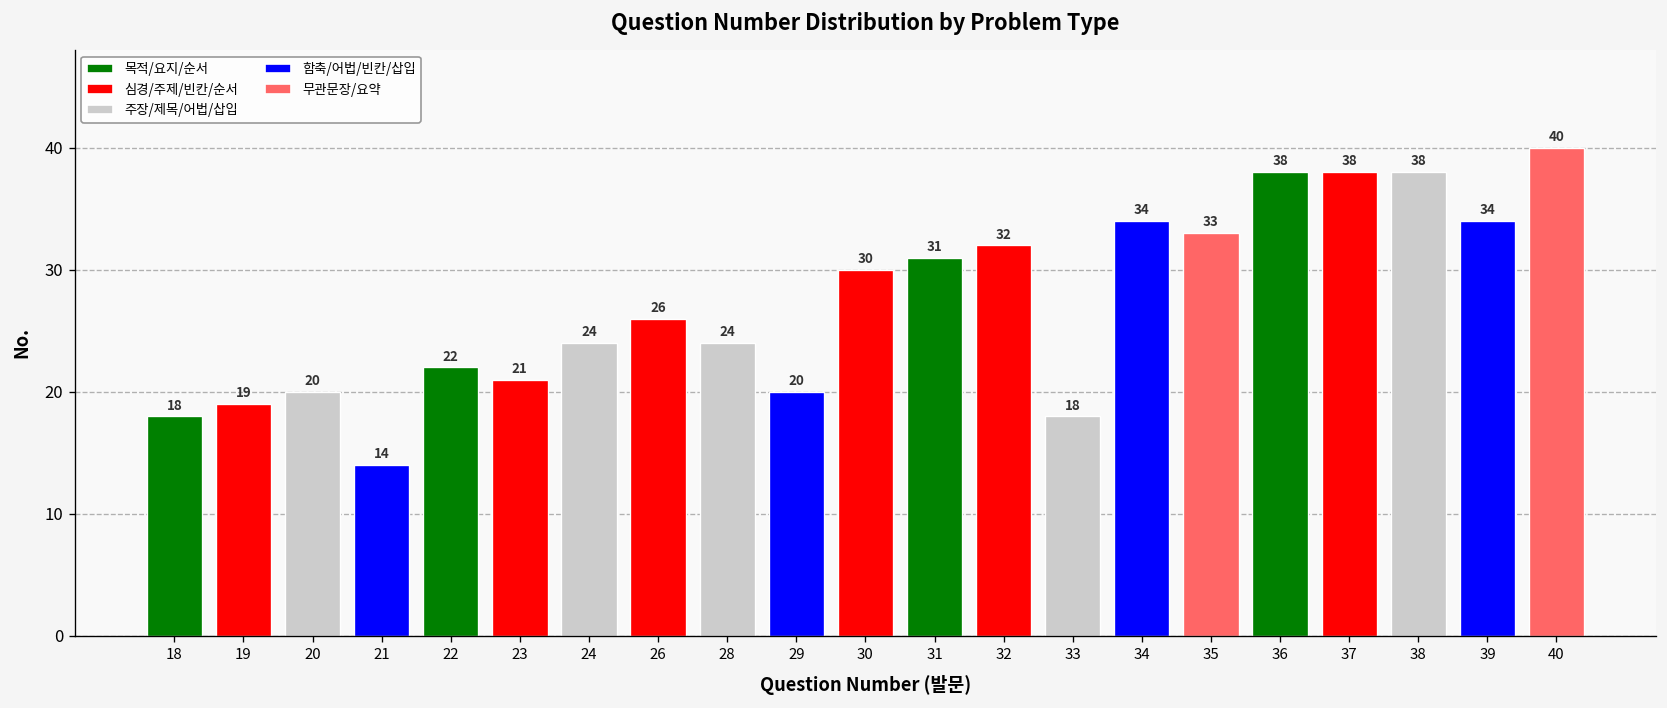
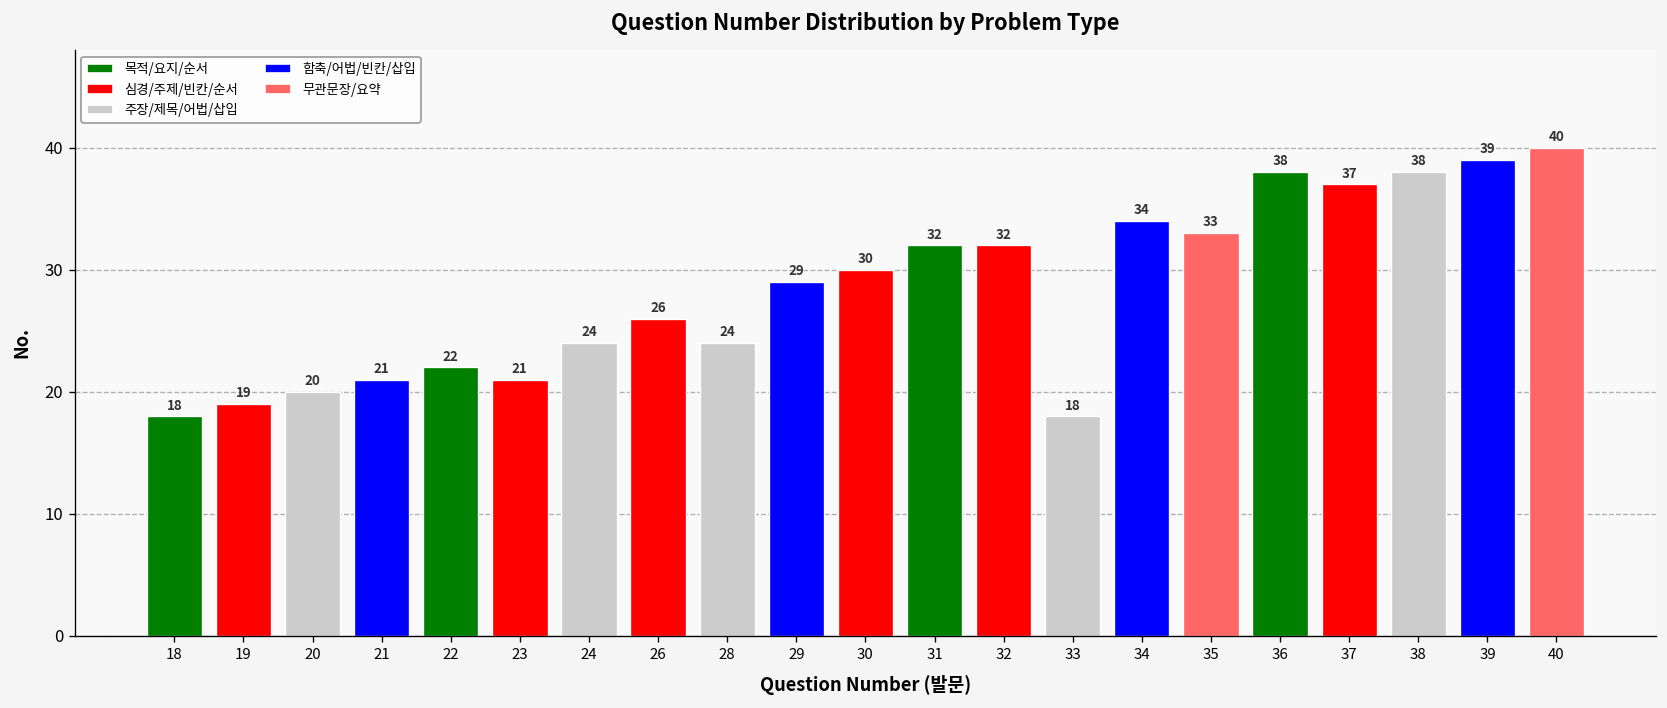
  {
    "18": 18,
    "19": 19,
    "20": 20,
-   "21": 14,
+   "21": 21,
    "22": 22,
    "23": 21,
    "24": 24,
    "26": 26,
    "28": 24,
-   "29": 20,
+   "29": 29,
    "30": 30,
-   "31": 31,
+   "31": 32,
    "32": 32,
    "33": 18,
    "34": 34,
    "35": 33,
    "36": 38,
-   "37": 38,
+   "37": 37,
    "38": 38,
-   "39": 34,
+   "39": 39,
    "40": 40
  }
